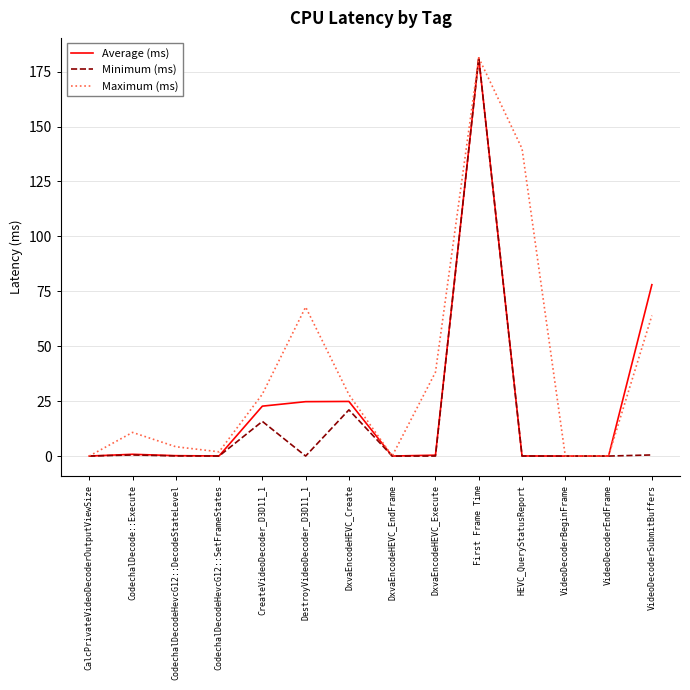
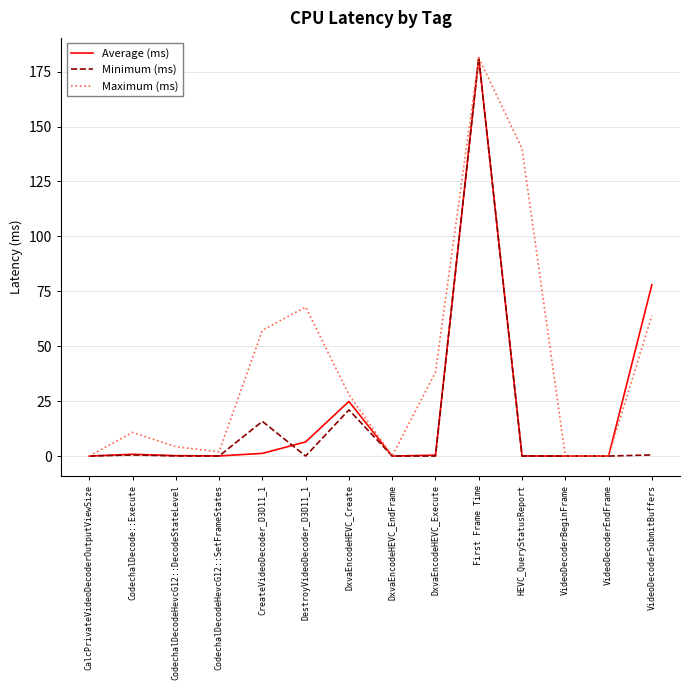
  {
    "Average (ms)": {
-     "CreateVideoDecoder_D3D11_1": 23,
-     "DestroyVideoDecoder_D3D11_1": 25,
+     "CreateVideoDecoder_D3D11_1": 1,
+     "DestroyVideoDecoder_D3D11_1": 6,
      "DxvaEncodeHEVC_Create": 25,
      "VideoDecoderSubmitBuffers": 78
    },
    "Minimum (ms)": {
      "CreateVideoDecoder_D3D11_1": 16,
      "DestroyVideoDecoder_D3D11_1": 0,
      "DxvaEncodeHEVC_Create": 21,
      "VideoDecoderSubmitBuffers": 1
    },
    "Maximum (ms)": {
      "CodechalDecode::Execute": 11,
      "CodechalDecodeHevcG12::DecodeStateLevel": 4,
      "CodechalDecodeHevcG12::SetFrameStates": 2,
-     "CreateVideoDecoder_D3D11_1": 28,
+     "CreateVideoDecoder_D3D11_1": 57,
      "DestroyVideoDecoder_D3D11_1": 68,
      "DxvaEncodeHEVC_Create": 28,
      "DxvaEncodeHEVC_Execute": 38,
      "HEVC_QueryStatusReport": 140,
      "VideoDecoderSubmitBuffers": 64
    }
  }
